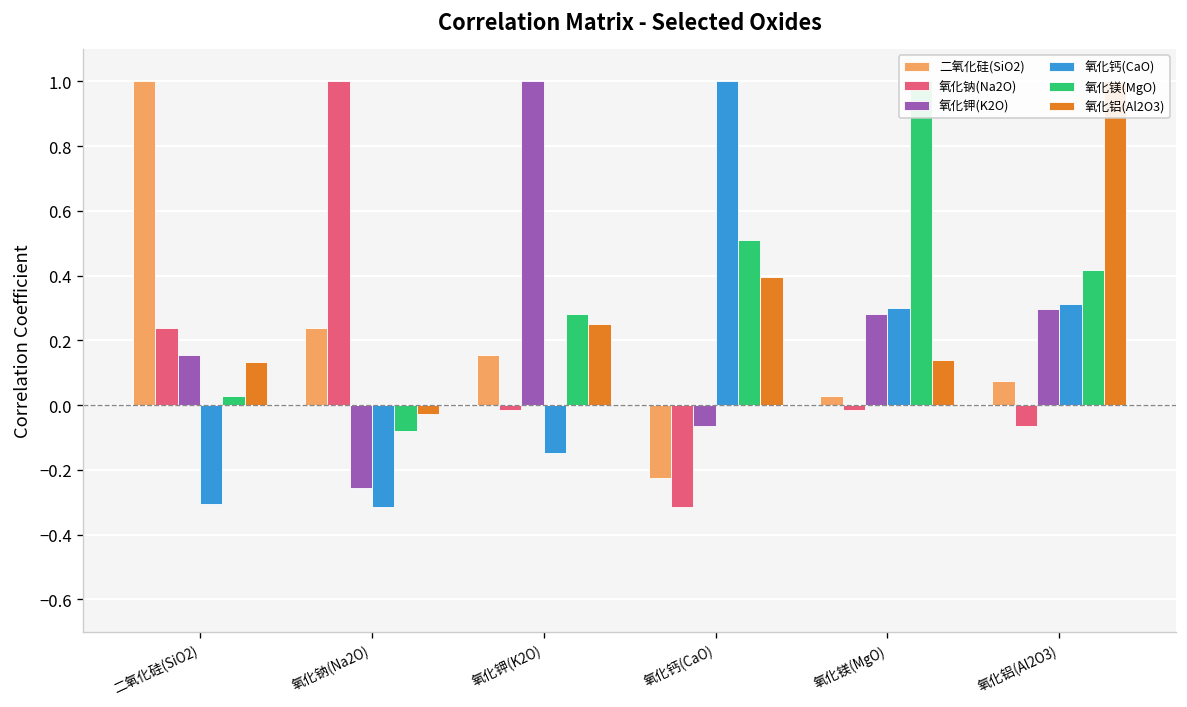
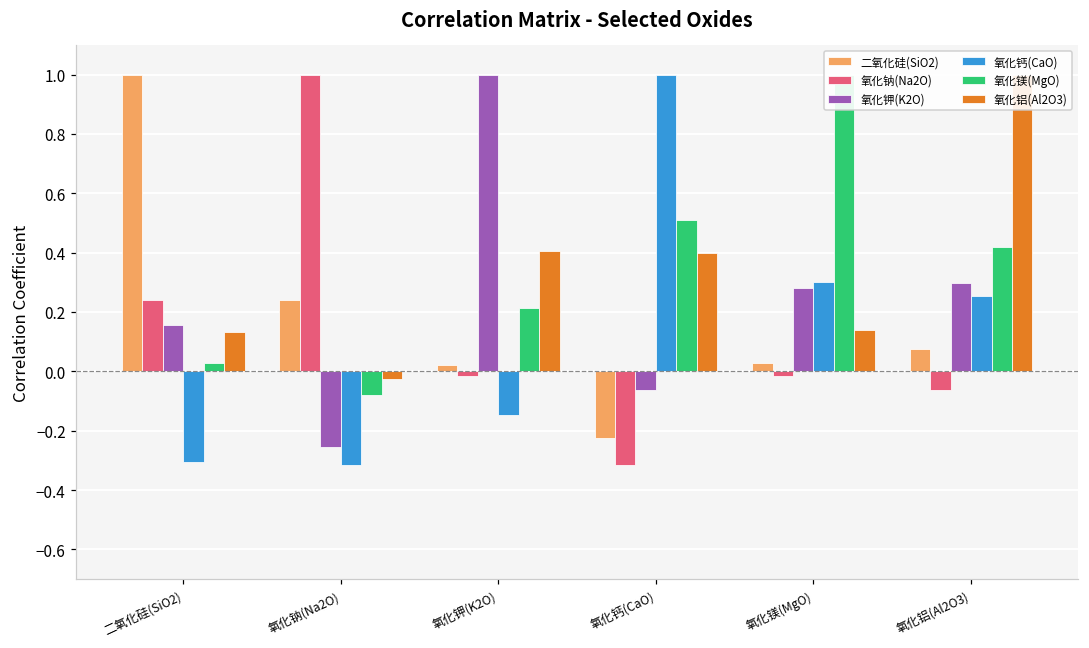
  {
    "二氧化硅(SiO2)": {
      "二氧化硅(SiO2)": 1.00,
      "氧化钠(Na2O)": 0.24,
-     "氧化钾(K2O)": 0.15,
+     "氧化钾(K2O)": 0.02,
      "氧化钙(CaO)": -0.23,
      "氧化镁(MgO)": 0.03,
      "氧化铝(Al2O3)": 0.07
    },
    "氧化钠(Na2O)": {
      "二氧化硅(SiO2)": 0.24,
      "氧化钠(Na2O)": 1.00,
      "氧化钾(K2O)": -0.01,
      "氧化钙(CaO)": -0.31,
      "氧化镁(MgO)": -0.02,
      "氧化铝(Al2O3)": -0.06
    },
    "氧化钾(K2O)": {
      "二氧化硅(SiO2)": 0.15,
      "氧化钠(Na2O)": -0.26,
      "氧化钾(K2O)": 1.00,
      "氧化钙(CaO)": -0.06,
      "氧化镁(MgO)": 0.28,
      "氧化铝(Al2O3)": 0.30
    },
    "氧化钙(CaO)": {
      "二氧化硅(SiO2)": -0.30,
      "氧化钠(Na2O)": -0.31,
      "氧化钾(K2O)": -0.15,
      "氧化钙(CaO)": 1.00,
      "氧化镁(MgO)": 0.30,
-     "氧化铝(Al2O3)": 0.31
+     "氧化铝(Al2O3)": 0.26
    },
    "氧化镁(MgO)": {
      "二氧化硅(SiO2)": 0.03,
      "氧化钠(Na2O)": -0.08,
-     "氧化钾(K2O)": 0.28,
+     "氧化钾(K2O)": 0.21,
      "氧化钙(CaO)": 0.51,
      "氧化铝(Al2O3)": 0.42
    },
    "氧化铝(Al2O3)": {
      "二氧化硅(SiO2)": 0.13,
      "氧化钠(Na2O)": -0.03,
-     "氧化钾(K2O)": 0.25,
+     "氧化钾(K2O)": 0.41,
      "氧化钙(CaO)": 0.40,
      "氧化镁(MgO)": 0.14
    }
  }
